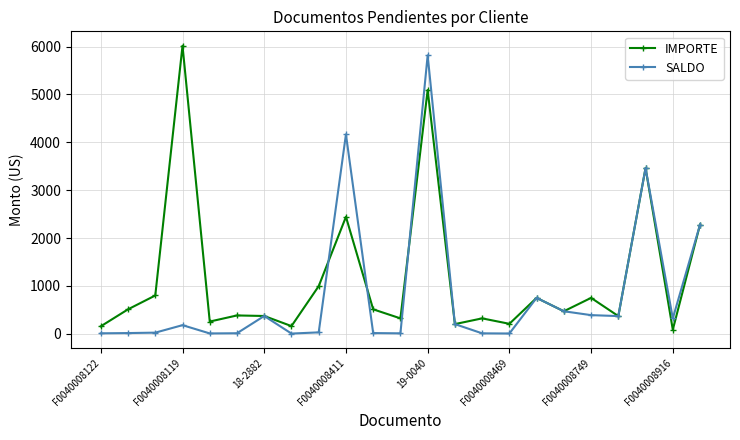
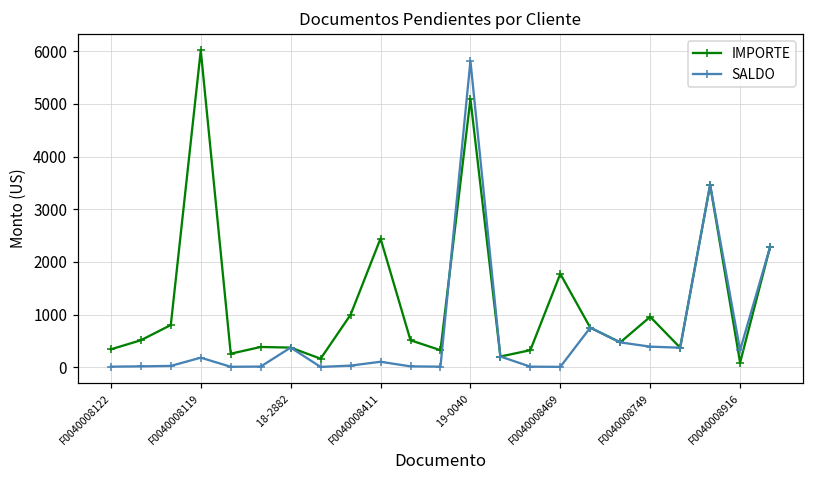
  {
    "IMPORTE": {
-     "F0040008122": 200,
+     "F0040008122": 300,
      "F0040008119": 6000,
      "F0040008411": 2400,
      "19-0040": 5100,
-     "F0040008469": 200,
-     "F0040008749": 800,
+     "F0040008469": 1800,
+     "F0040008749": 1000,
      "F0040008916": 100
    },
    "SALDO": {
      "F0040008122": 0,
      "F0040008119": 200,
-     "F0040008411": 4200,
+     "F0040008411": 100,
      "19-0040": 5800,
      "F0040008469": 0,
      "F0040008749": 400,
      "F0040008916": 300
    }
  }
